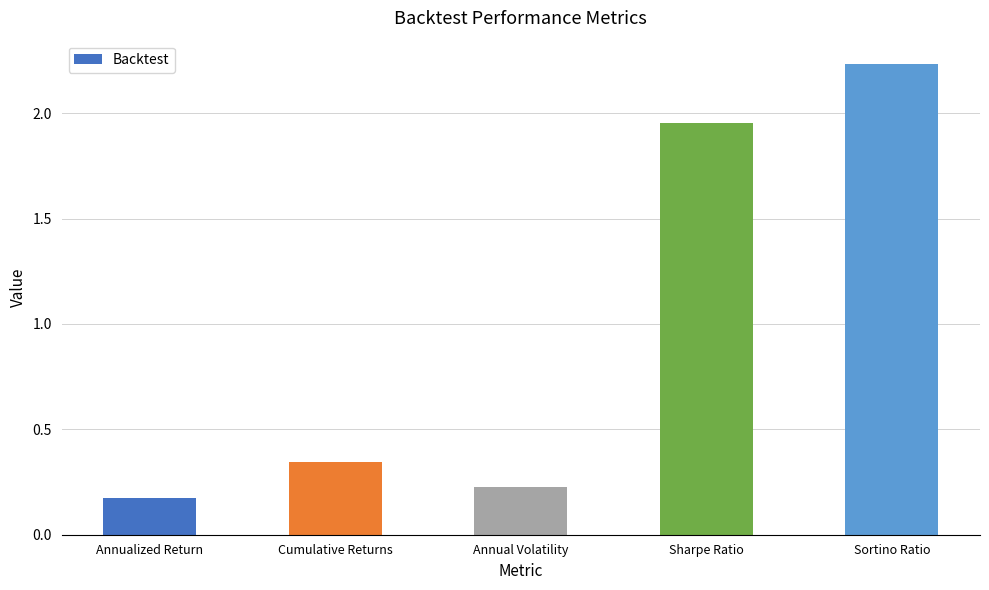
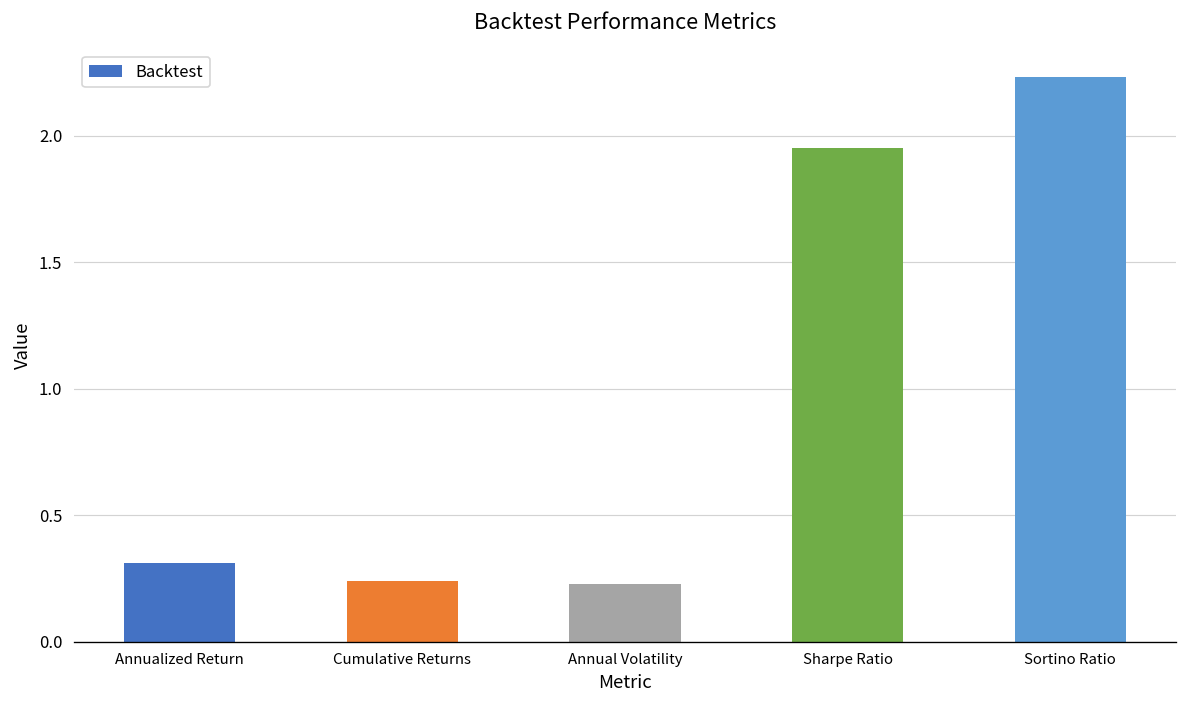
  {
-   "Annualized Return": 0.17,
-   "Cumulative Returns": 0.35,
+   "Annualized Return": 0.31,
+   "Cumulative Returns": 0.24,
    "Annual Volatility": 0.23,
    "Sharpe Ratio": 1.95,
    "Sortino Ratio": 2.23
  }
